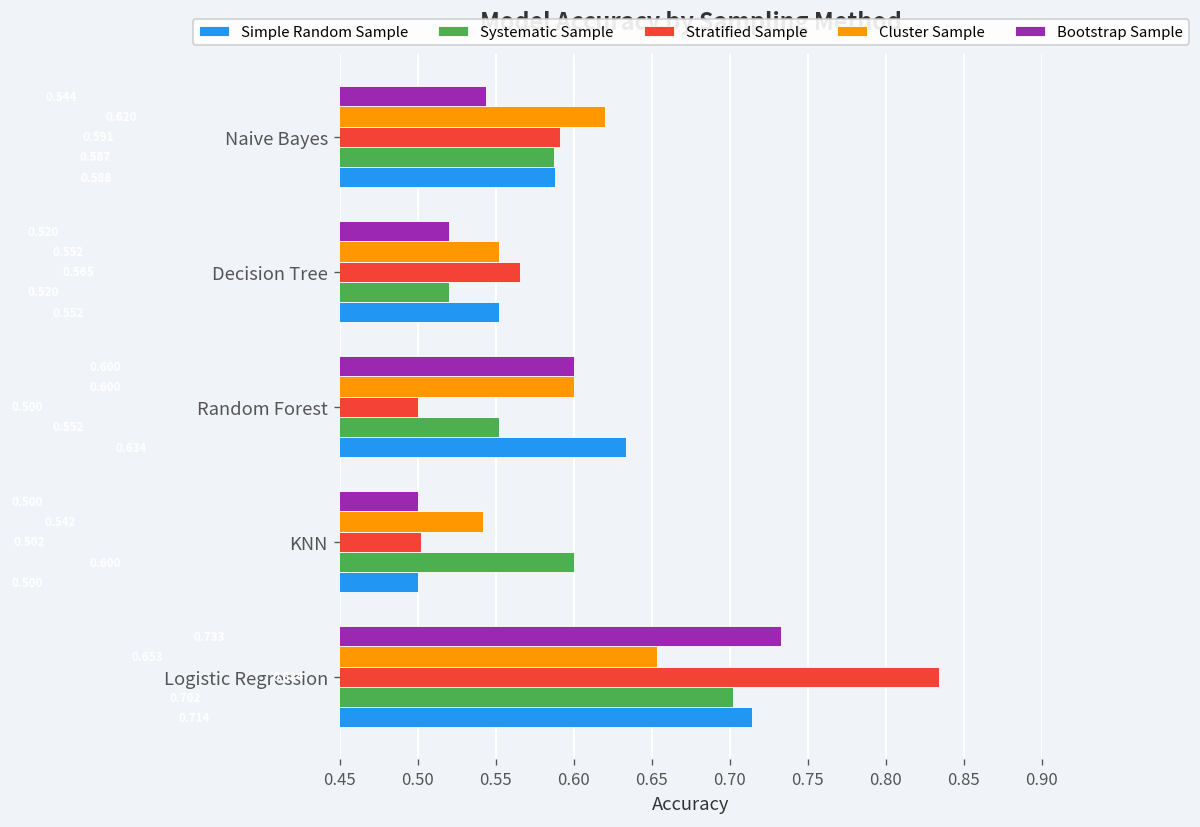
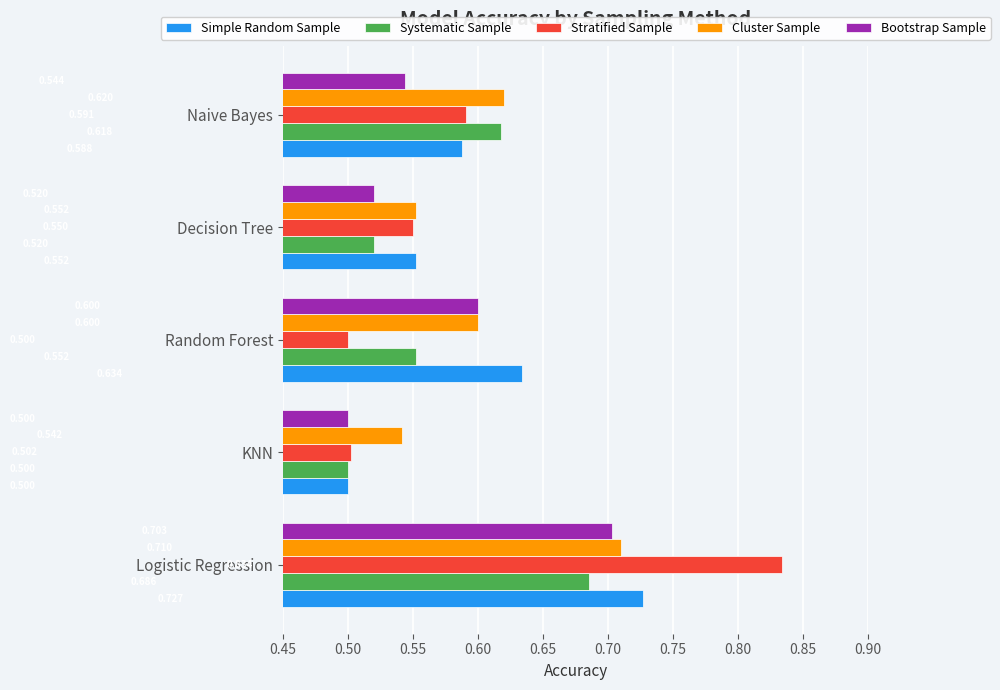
  {
    "Simple Random Sample": {
      "Naive Bayes": 0.588,
      "Decision Tree": 0.552,
      "Random Forest": 0.634,
      "KNN": 0.500,
-     "Logistic Regression": 0.714
+     "Logistic Regression": 0.727
    },
    "Systematic Sample": {
-     "Naive Bayes": 0.587,
+     "Naive Bayes": 0.618,
      "Decision Tree": 0.520,
      "Random Forest": 0.552,
-     "KNN": 0.6,
-     "Logistic Regression": 0.702
+     "KNN": 0.5,
+     "Logistic Regression": 0.686
    },
    "Stratified Sample": {
      "Naive Bayes": 0.591,
-     "Decision Tree": 0.565,
+     "Decision Tree": 0.550,
      "Random Forest": 0.500,
      "KNN": 0.502,
      "Logistic Regression": 0.834
    },
    "Cluster Sample": {
      "Naive Bayes": 0.620,
      "Decision Tree": 0.552,
      "Random Forest": 0.600,
      "KNN": 0.542,
-     "Logistic Regression": 0.653
+     "Logistic Regression": 0.710
    },
    "Bootstrap Sample": {
      "Naive Bayes": 0.544,
      "Decision Tree": 0.520,
      "Random Forest": 0.600,
      "KNN": 0.500,
-     "Logistic Regression": 0.733
+     "Logistic Regression": 0.703
    }
  }
